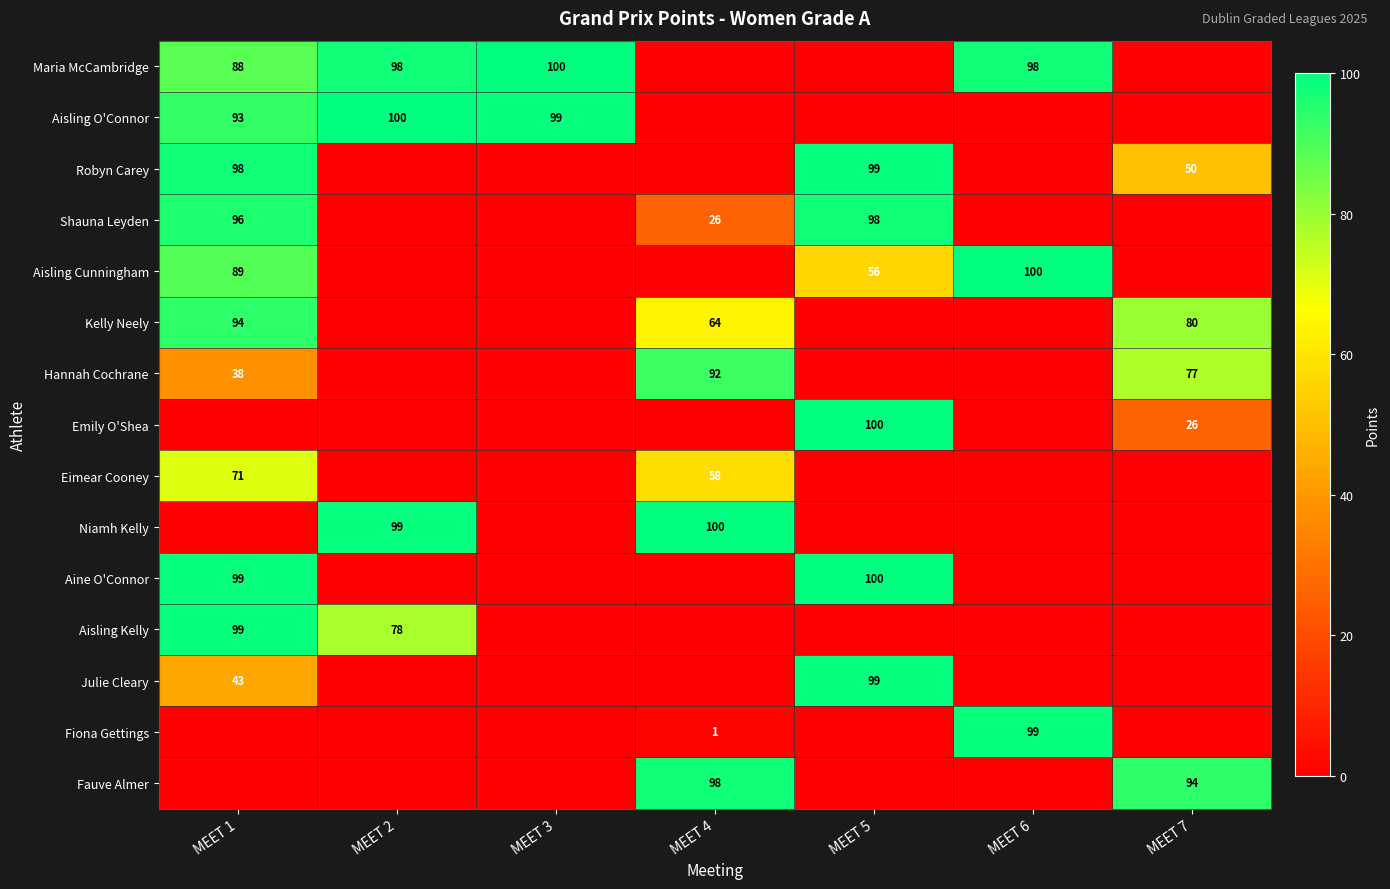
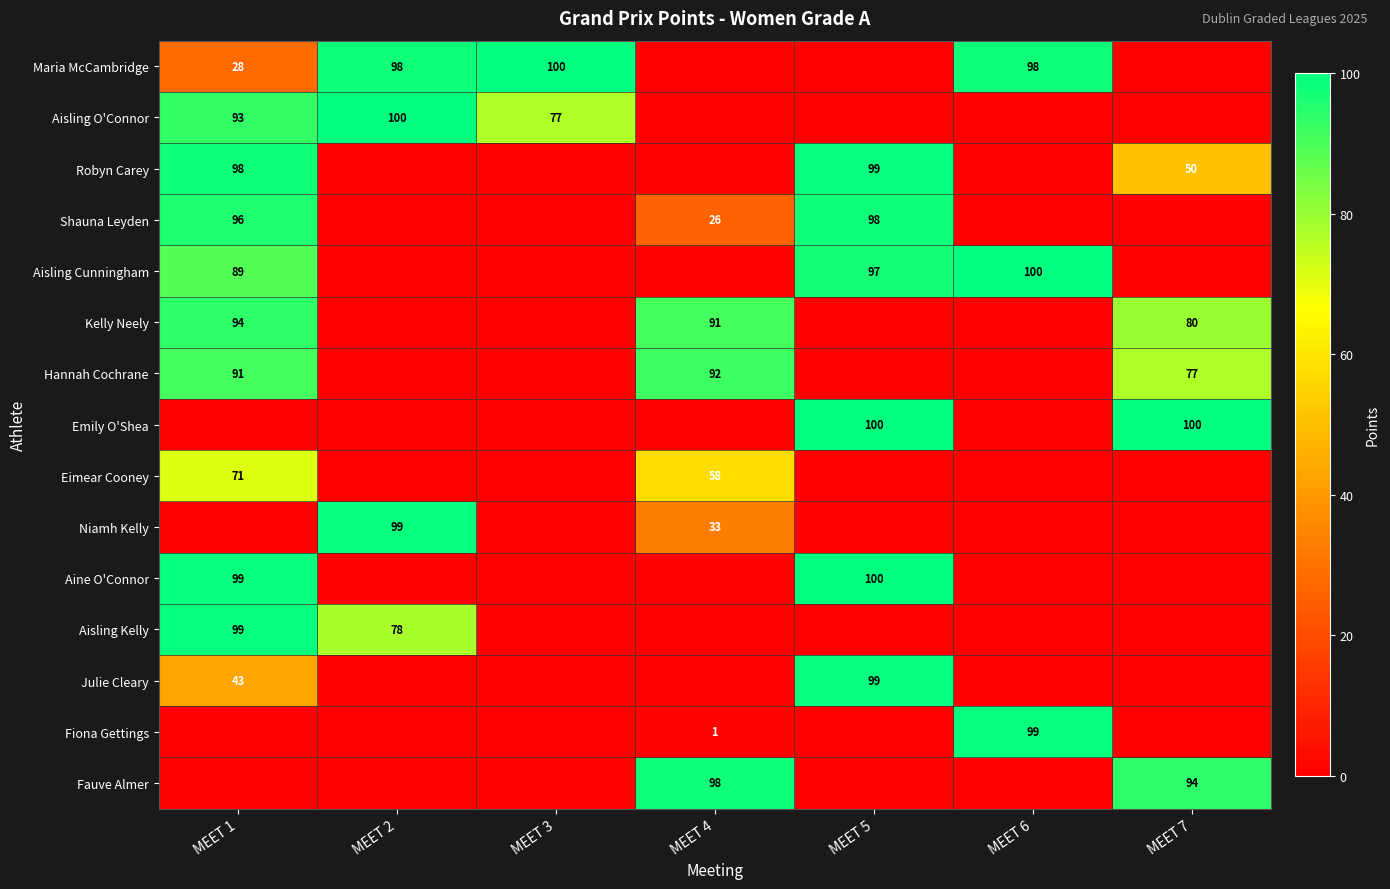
  {
    "Maria McCambridge": {
-     "MEET 1": 88,
+     "MEET 1": 28,
      "MEET 2": 98,
      "MEET 3": 100,
      "MEET 6": 98
    },
    "Aisling O'Connor": {
      "MEET 1": 93,
      "MEET 2": 100,
-     "MEET 3": 99
+     "MEET 3": 77
    },
    "Robyn Carey": {
      "MEET 1": 98,
      "MEET 5": 99,
      "MEET 7": 50
    },
    "Shauna Leyden": {
      "MEET 1": 96,
      "MEET 4": 26,
      "MEET 5": 98
    },
    "Aisling Cunningham": {
      "MEET 1": 89,
-     "MEET 5": 56,
+     "MEET 5": 97,
      "MEET 6": 100
    },
    "Kelly Neely": {
      "MEET 1": 94,
-     "MEET 4": 64,
+     "MEET 4": 91,
      "MEET 7": 80
    },
    "Hannah Cochrane": {
-     "MEET 1": 38,
+     "MEET 1": 91,
      "MEET 4": 92,
      "MEET 7": 77
    },
    "Emily O'Shea": {
      "MEET 5": 100,
-     "MEET 7": 26
+     "MEET 7": 100
    },
    "Eimear Cooney": {
      "MEET 1": 71,
      "MEET 4": 58
    },
    "Niamh Kelly": {
      "MEET 2": 99,
-     "MEET 4": 100
+     "MEET 4": 33
    },
    "Aine O'Connor": {
      "MEET 1": 99,
      "MEET 5": 100
    },
    "Aisling Kelly": {
      "MEET 1": 99,
      "MEET 2": 78
    },
    "Julie Cleary": {
      "MEET 1": 43,
      "MEET 5": 99
    },
    "Fiona Gettings": {
      "MEET 4": 1,
      "MEET 6": 99
    },
    "Fauve Almer": {
      "MEET 4": 98,
      "MEET 7": 94
    }
  }
